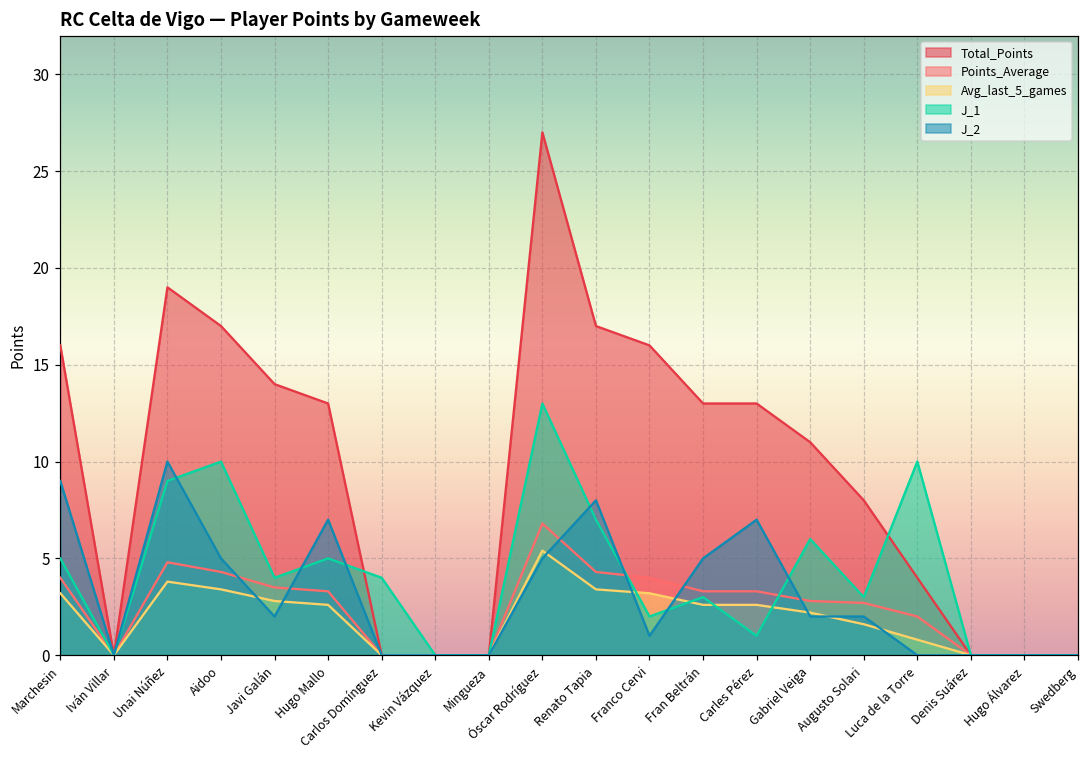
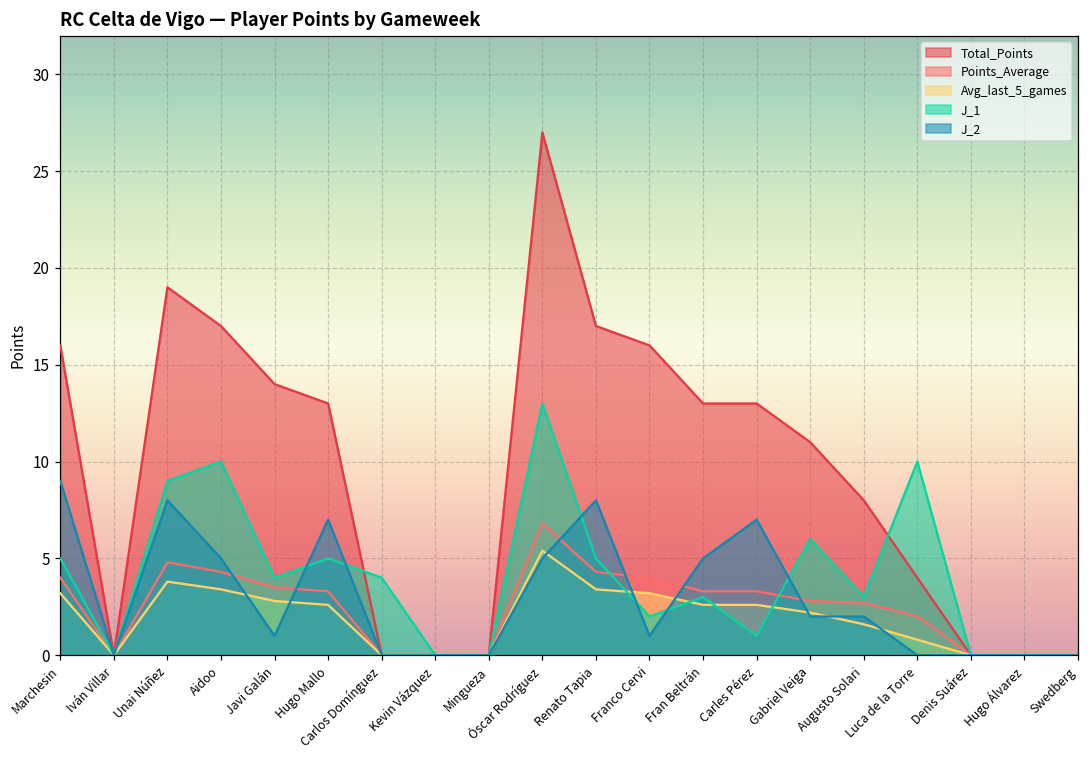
  {
    "Avg_last_5_games": {
      "Marchesin": 3.2,
      "Unai Núñez": 3.8,
      "Aidoo": 3.4,
      "Javi Galán": 2.8,
      "Hugo Mallo": 2.6,
      "Óscar Rodríguez": 5.4,
      "Renato Tapia": 3.4,
      "Franco Cervi": 3.2,
      "Fran Beltrán": 2.6,
      "Carles Pérez": 2.6,
      "Gabriel Veiga": 2.2,
      "Augusto Solari": 1.6,
      "Luca de la Torre": 0.8
    },
    "J_1": {
      "Marchesin": 5,
      "Unai Núñez": 9,
      "Aidoo": 10,
      "Javi Galán": 4,
      "Hugo Mallo": 5,
      "Carlos Domínguez": 4,
      "Óscar Rodríguez": 13,
-     "Renato Tapia": 7,
+     "Renato Tapia": 5,
      "Franco Cervi": 2,
      "Fran Beltrán": 3,
      "Carles Pérez": 1,
      "Gabriel Veiga": 6,
      "Augusto Solari": 3,
      "Luca de la Torre": 10
    },
    "J_2": {
      "Marchesin": 9,
-     "Unai Núñez": 10,
+     "Unai Núñez": 8,
      "Aidoo": 5,
-     "Javi Galán": 2,
+     "Javi Galán": 1,
      "Hugo Mallo": 7,
      "Óscar Rodríguez": 5,
      "Renato Tapia": 8,
      "Franco Cervi": 1,
      "Fran Beltrán": 5,
      "Carles Pérez": 7,
      "Gabriel Veiga": 2,
      "Augusto Solari": 2,
      "Luca de la Torre": 0
    }
  }
